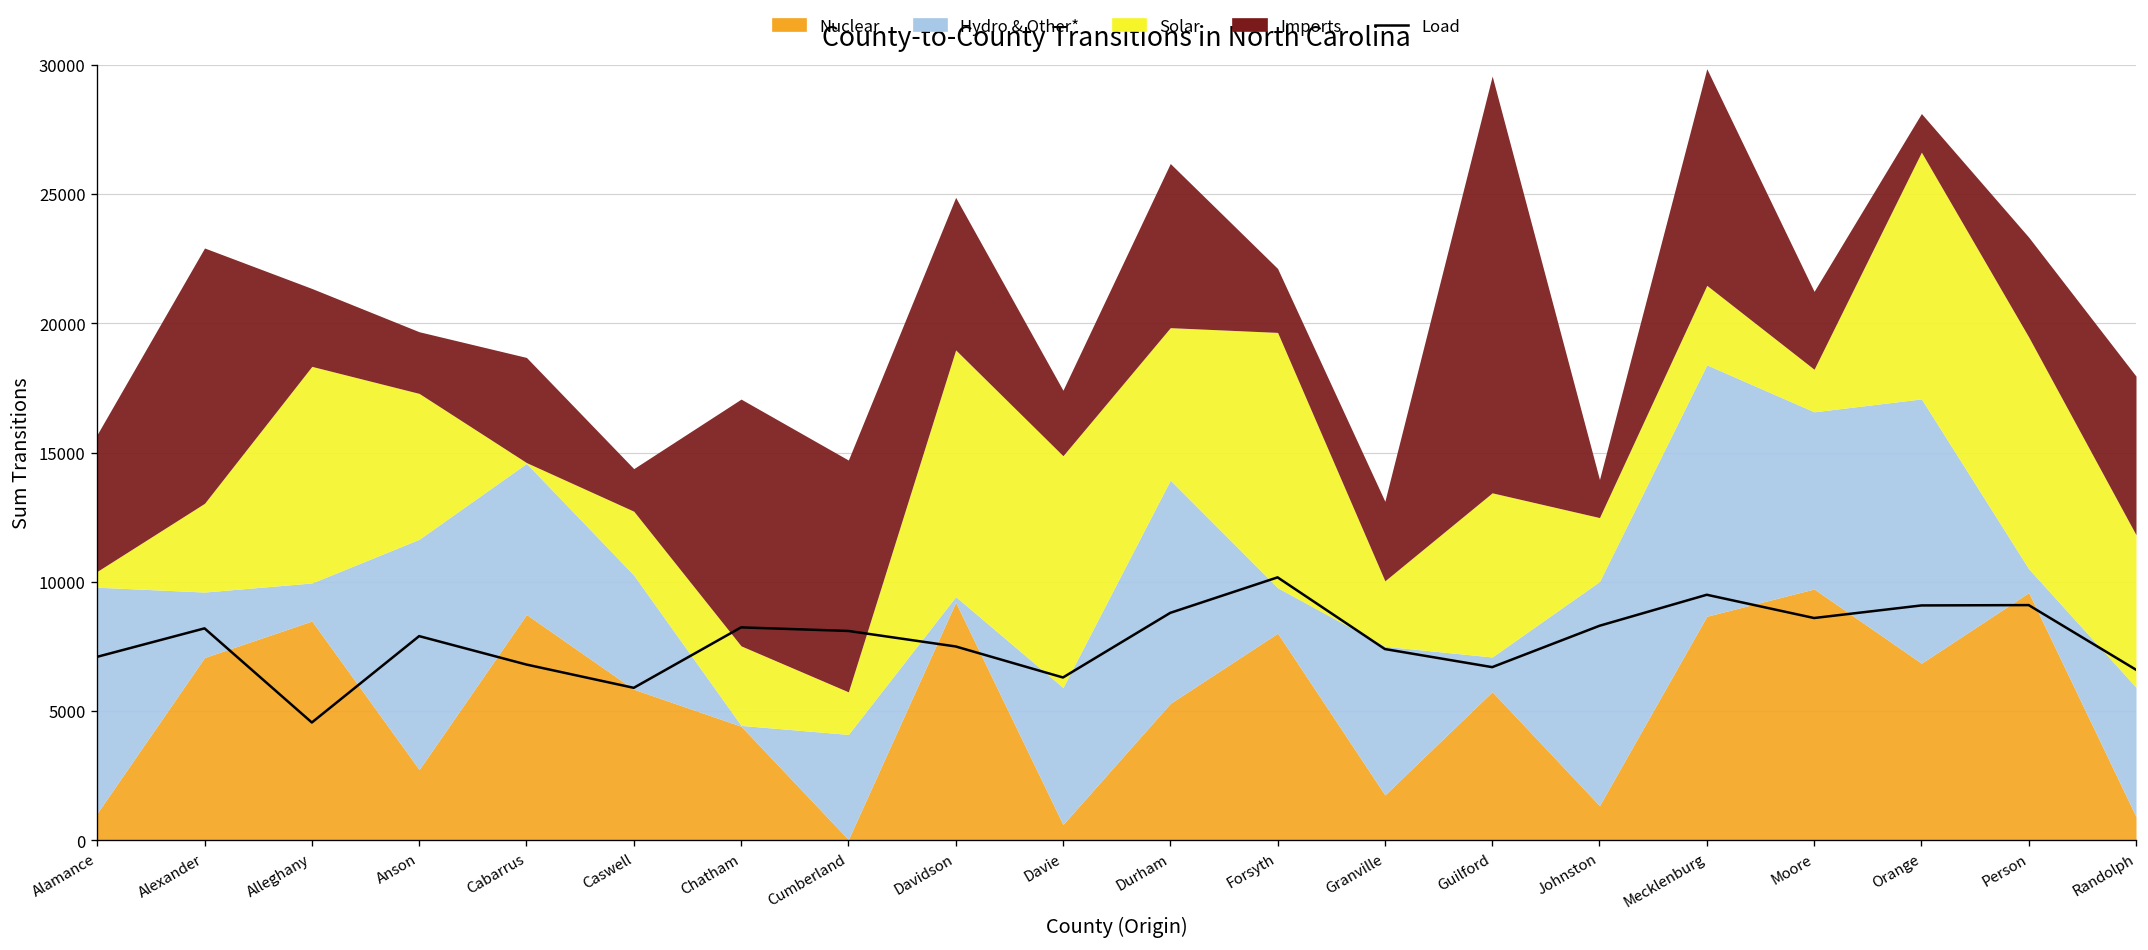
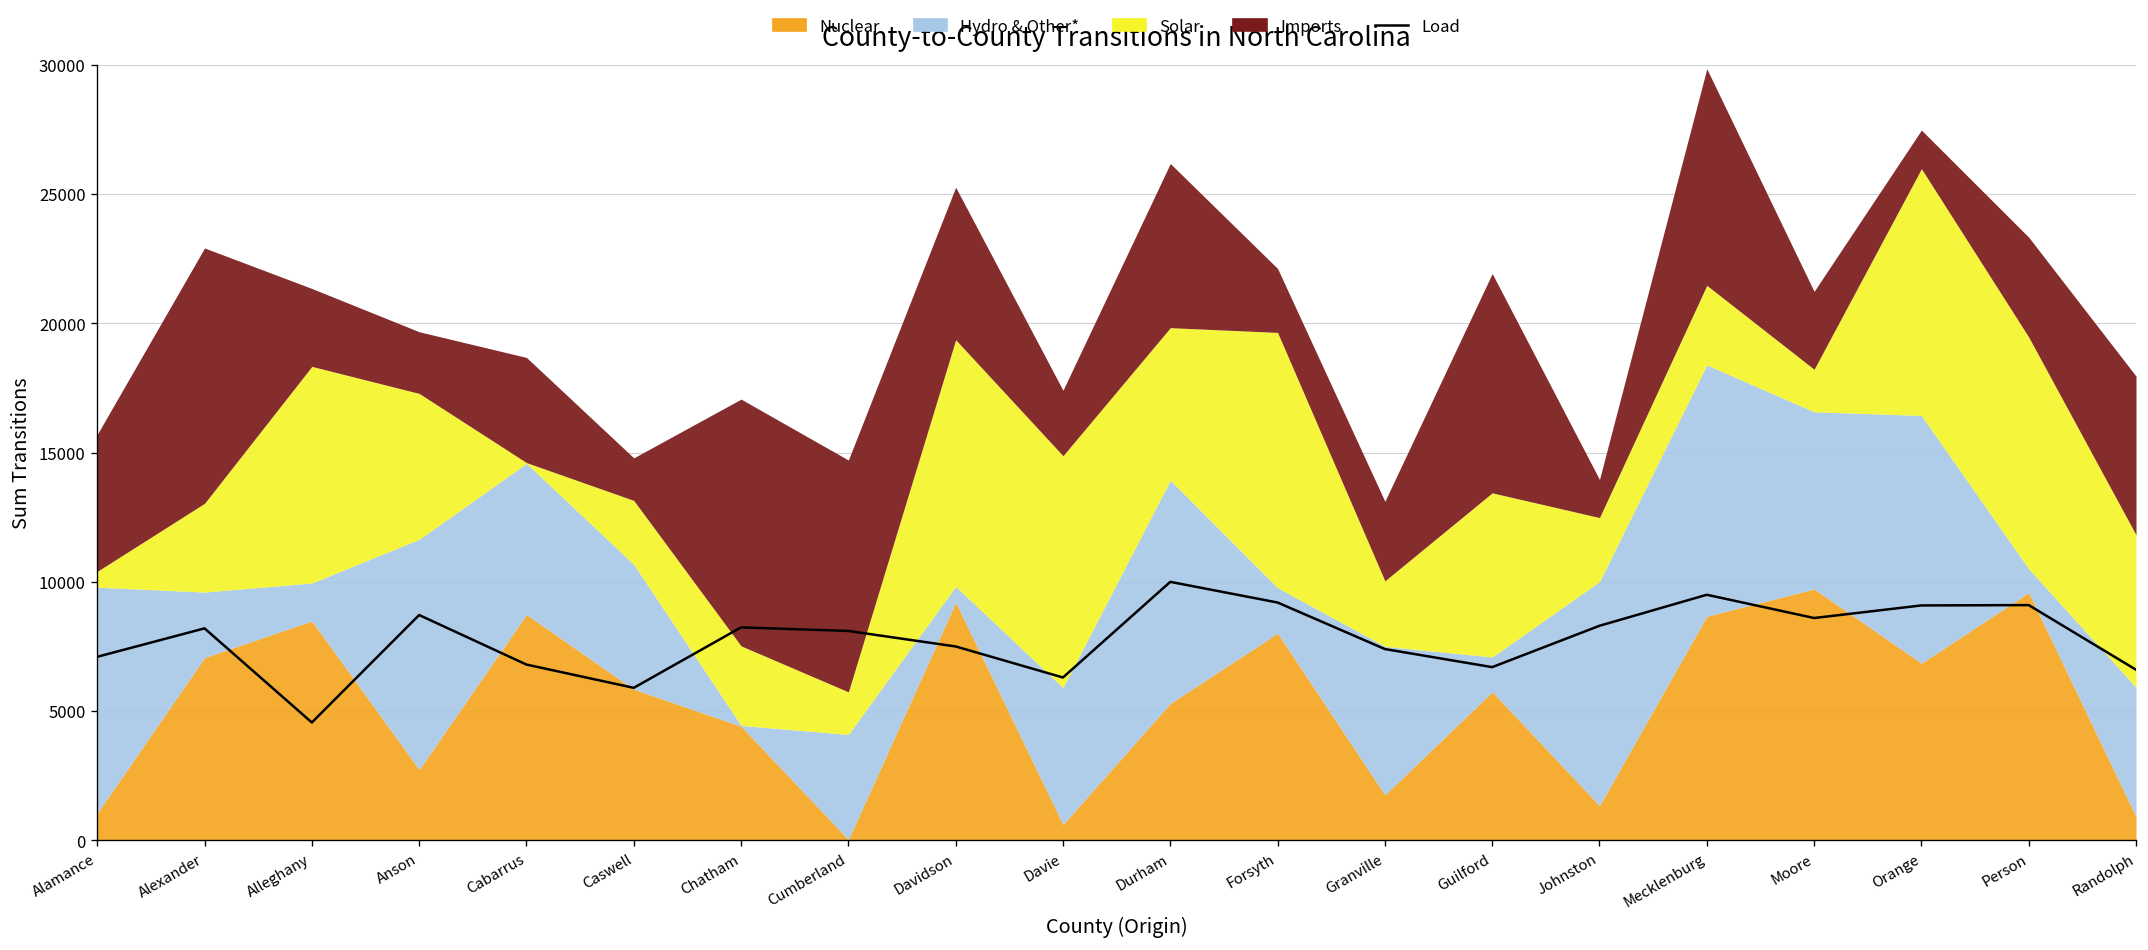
  {
    "Load": {
      "Alamance": 7100,
      "Alexander": 8200,
      "Alleghany": 4600,
-     "Anson": 7900,
+     "Anson": 8700,
      "Cabarrus": 6800,
      "Chatham": 8200,
      "Cumberland": 8100,
      "Davidson": 7500,
      "Davie": 6300,
-     "Durham": 8800,
-     "Forsyth": 10200,
+     "Durham": 10000,
+     "Forsyth": 9200,
      "Guilford": 6700,
      "Johnston": 8300,
      "Mecklenburg": 9500,
      "Moore": 8600,
      "Orange": 9100,
      "Person": 9100,
      "Randolph": 6600
    },
    "Nuclear": {
      "Alamance": 1100,
      "Alexander": 7100,
      "Alleghany": 8500,
      "Anson": 2700,
      "Cabarrus": 8700,
      "Davidson": 9200,
      "Davie": 600,
      "Durham": 5300,
      "Forsyth": 8000,
      "Granville": 1800,
      "Guilford": 5700,
      "Johnston": 1300,
      "Mecklenburg": 8700,
      "Moore": 9700,
      "Orange": 6900,
      "Person": 9600,
      "Randolph": 900
    },
    "Hydro & Other*": {
      "Alamance": 8700,
      "Alexander": 2500,
      "Alleghany": 1500,
      "Anson": 8900,
-     "Caswell": 4400,
+     "Caswell": 4800,
      "Cumberland": 4100,
-     "Davidson": 200,
+     "Davidson": 600,
      "Davie": 5300,
      "Durham": 8600,
      "Forsyth": 1800,
      "Guilford": 1300,
      "Johnston": 8700,
      "Mecklenburg": 9700,
      "Moore": 6900,
-     "Orange": 10200,
+     "Orange": 9600,
      "Person": 900,
      "Randolph": 5000
    },
    "Solar": {
      "Alamance": 600,
      "Alexander": 3400,
      "Alleghany": 8400,
      "Anson": 5600,
      "Caswell": 2500,
      "Chatham": 3100,
      "Cumberland": 1600,
      "Davidson": 9500,
      "Davie": 9000,
      "Durham": 5900,
      "Forsyth": 9900,
      "Granville": 2500,
      "Guilford": 6400,
      "Johnston": 2500,
      "Mecklenburg": 3100,
      "Moore": 1600,
      "Orange": 9500,
      "Person": 9000,
      "Randolph": 5900
    },
    "Imports": {
      "Alamance": 5300,
      "Alexander": 9900,
      "Alleghany": 3000,
      "Anson": 2400,
      "Cabarrus": 4100,
      "Caswell": 1600,
      "Chatham": 9500,
      "Cumberland": 9000,
      "Davidson": 5900,
      "Davie": 2500,
      "Durham": 6400,
      "Forsyth": 2500,
      "Granville": 3100,
-     "Guilford": 16100,
+     "Guilford": 8500,
      "Johnston": 1500,
      "Mecklenburg": 8400,
      "Moore": 3000,
      "Orange": 1500,
      "Person": 3900,
      "Randolph": 6100
    }
  }
